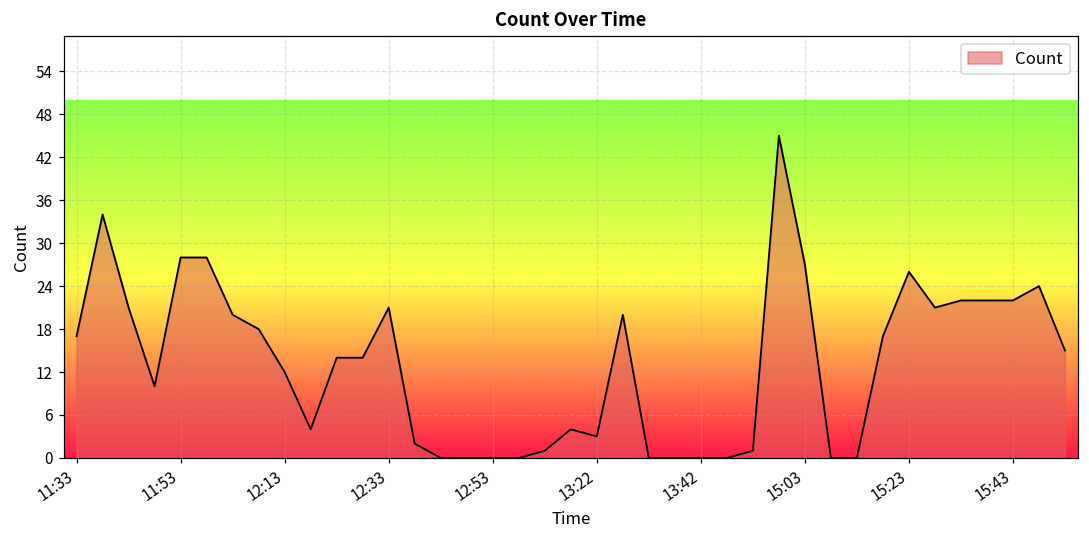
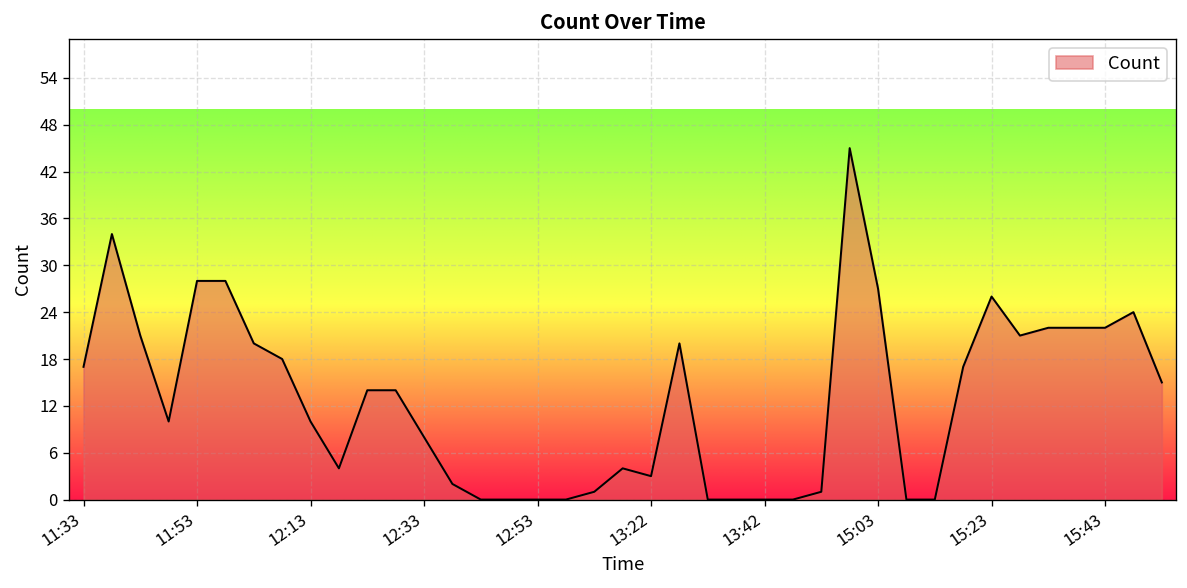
  {
    "11:33": 17,
    "11:53": 28,
-   "12:13": 12,
-   "12:33": 21,
+   "12:13": 10,
+   "12:33": 8,
    "12:53": 0,
    "13:22": 3,
    "13:42": 0,
    "15:03": 27,
    "15:23": 26,
    "15:43": 22
  }
